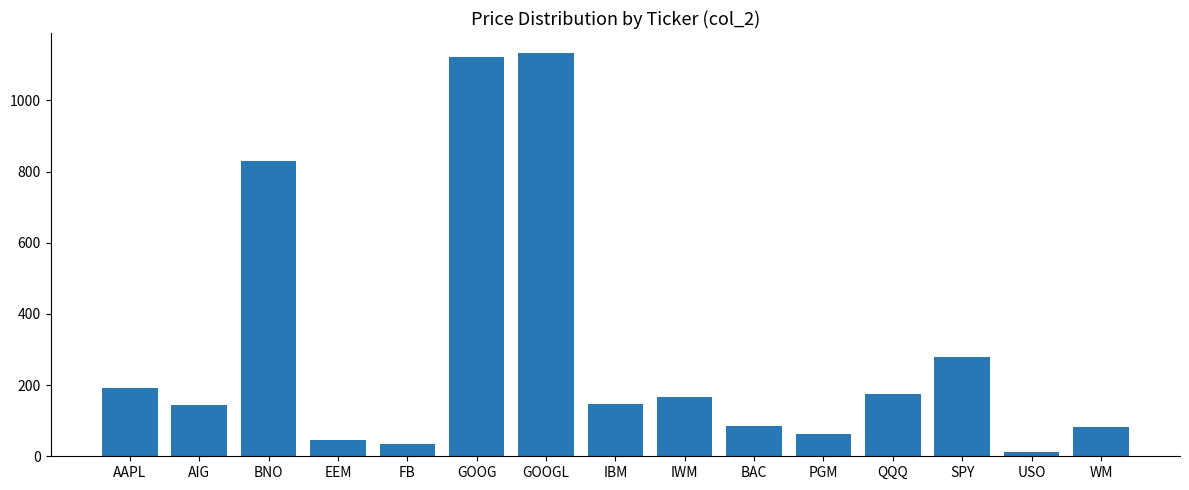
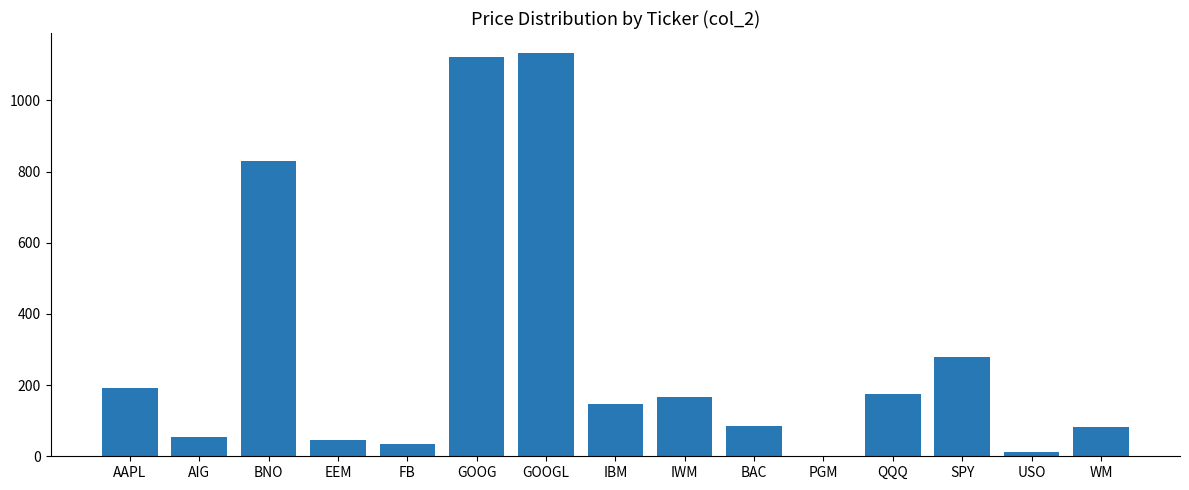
  {
    "AAPL": 190,
-   "AIG": 140,
+   "AIG": 60,
    "BNO": 830,
    "EEM": 50,
    "FB": 30,
    "GOOG": 1120,
    "GOOGL": 1130,
    "IBM": 150,
    "IWM": 170,
    "BAC": 80,
-   "PGM": 60,
+   "PGM": 0,
    "QQQ": 170,
    "SPY": 280,
    "USO": 10,
    "WM": 80
  }
